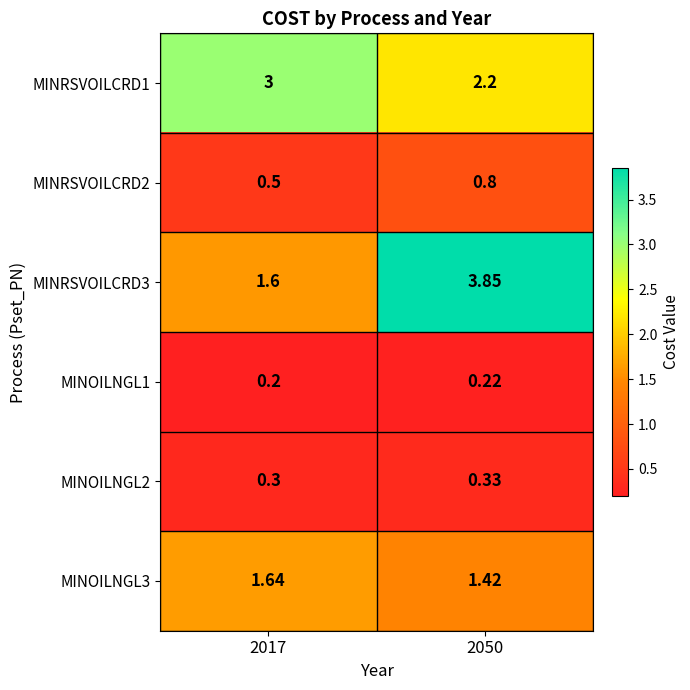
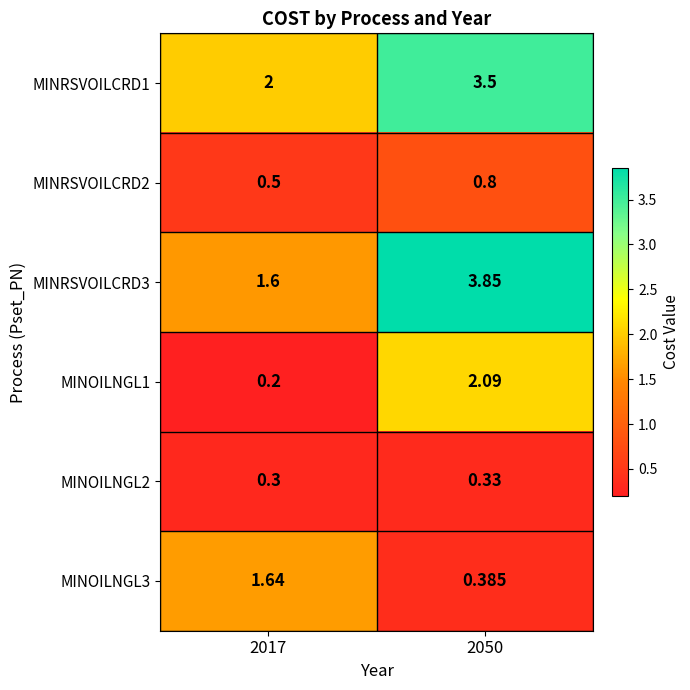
  {
    "MINRSVOILCRD1": {
-     "2017": 3,
-     "2050": 2.2
+     "2017": 2,
+     "2050": 3.5
    },
    "MINRSVOILCRD2": {
      "2017": 0.5,
      "2050": 0.8
    },
    "MINRSVOILCRD3": {
      "2017": 1.6,
      "2050": 3.85
    },
    "MINOILNGL1": {
      "2017": 0.2,
-     "2050": 0.22
+     "2050": 2.09
    },
    "MINOILNGL2": {
      "2017": 0.3,
      "2050": 0.33
    },
    "MINOILNGL3": {
      "2017": 1.64,
-     "2050": 1.42
+     "2050": 0.385
    }
  }
